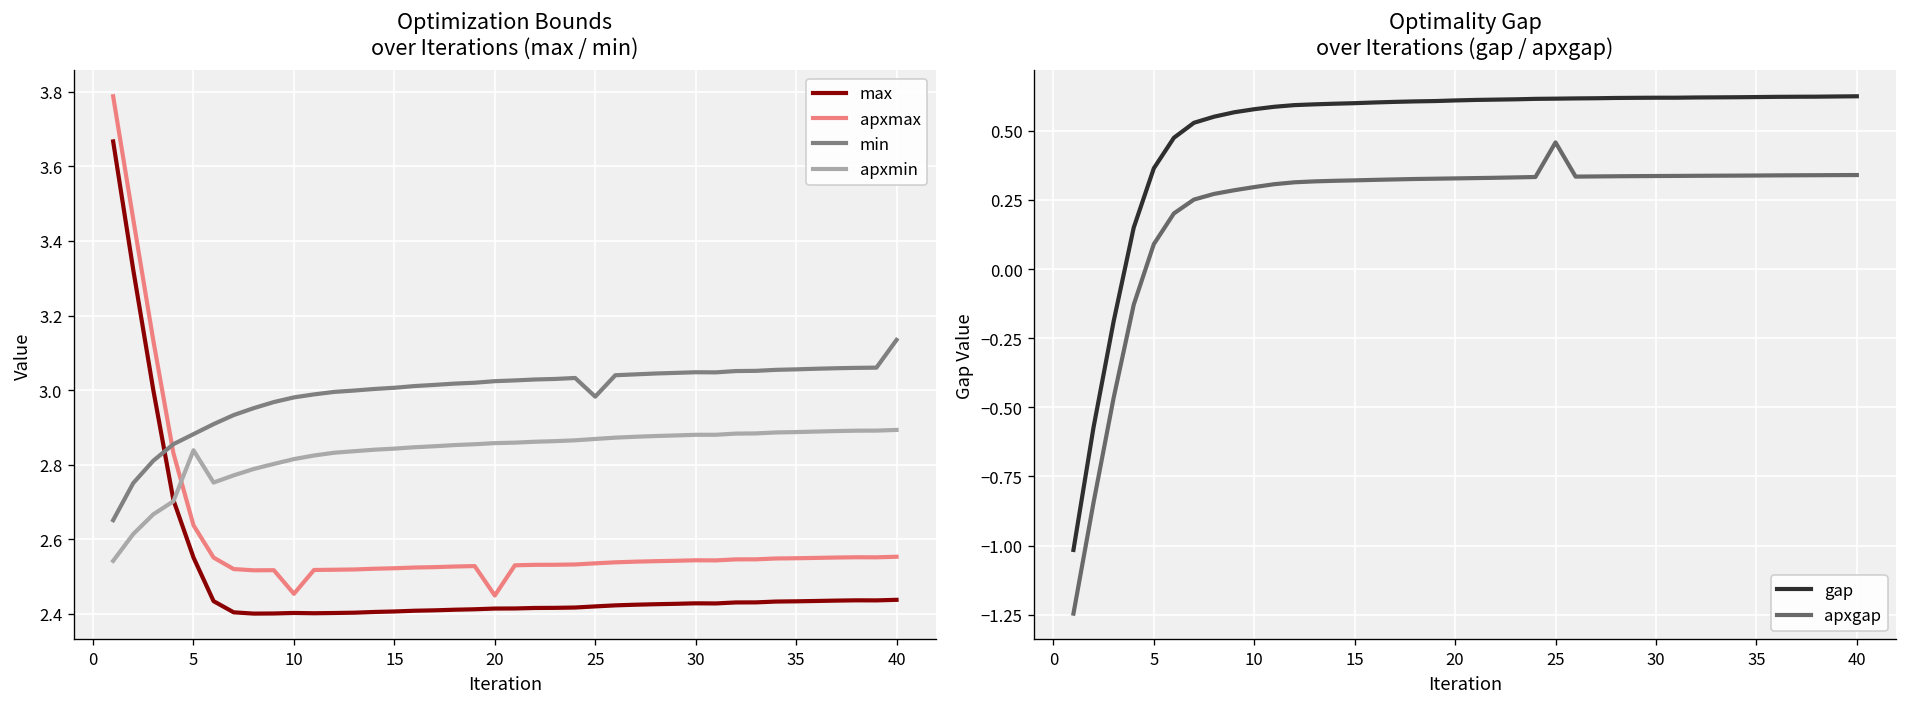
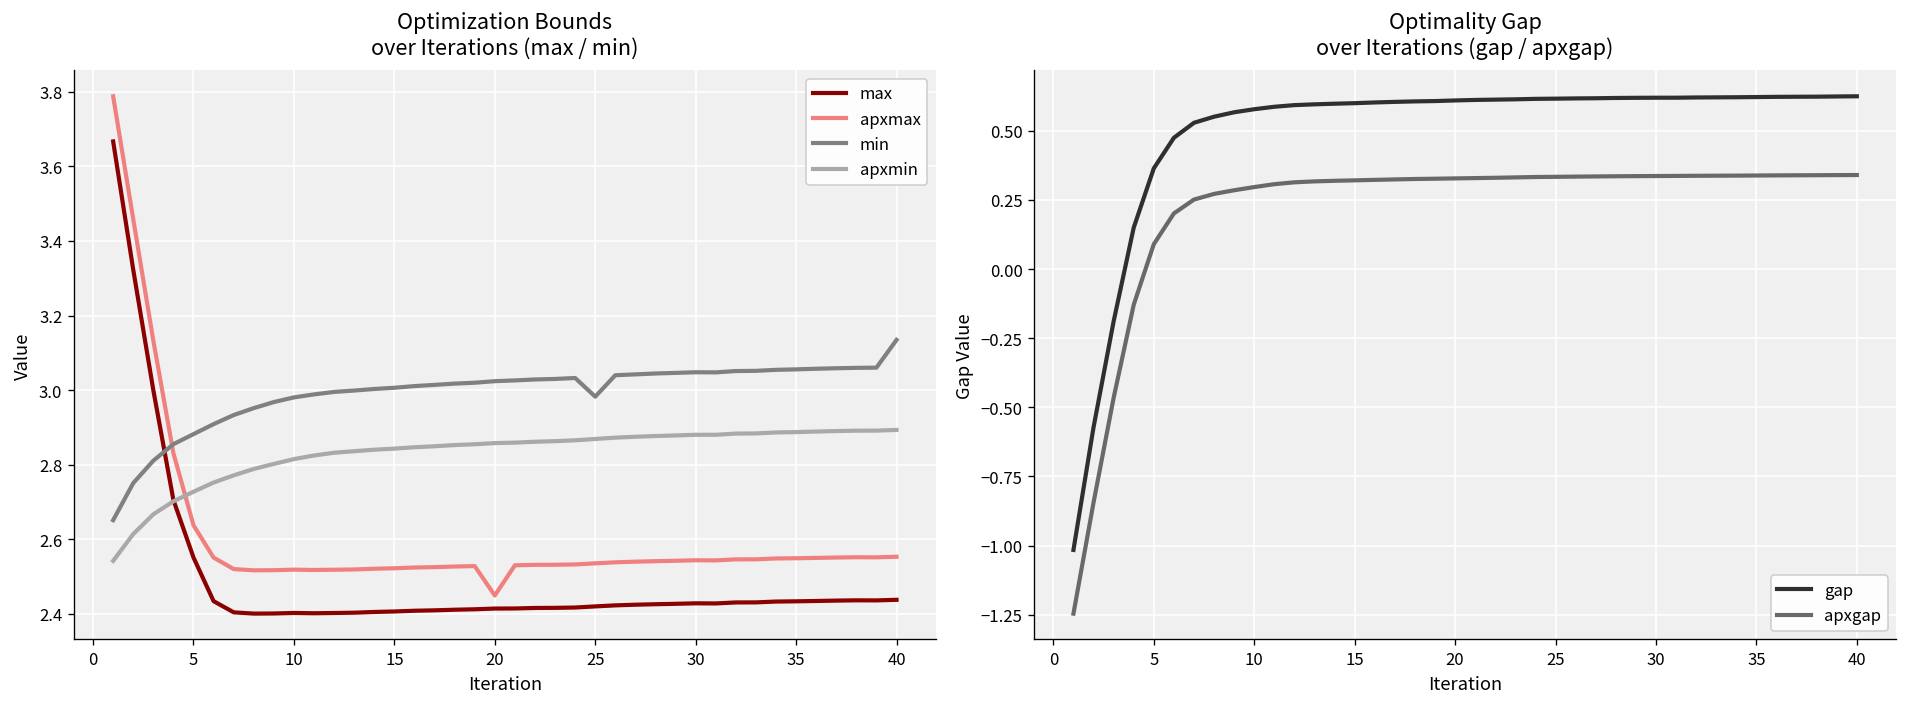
  {
    "Optimization Bounds over Iterations (max / min)": {
      "max": {
        "5": 2.55,
        "10": 2.40,
        "15": 2.41,
        "20": 2.41,
        "25": 2.42,
        "30": 2.43,
        "35": 2.43,
        "40": 2.44
      },
      "apxmax": {
        "5": 2.64,
-       "10": 2.45,
+       "10": 2.52,
        "15": 2.52,
        "20": 2.45,
        "25": 2.54,
        "30": 2.54,
        "35": 2.55,
        "40": 2.55
      },
      "min": {
        "5": 2.88,
        "10": 2.98,
        "15": 3.01,
        "20": 3.02,
        "25": 2.98,
        "30": 3.05,
        "35": 3.06,
        "40": 3.13
      },
      "apxmin": {
-       "5": 2.84,
+       "5": 2.73,
        "10": 2.82,
        "15": 2.84,
        "20": 2.86,
        "25": 2.87,
        "30": 2.88,
        "35": 2.89,
        "40": 2.89
      }
    },
    "Optimality Gap over Iterations (gap / apxgap)": {
      "gap": {
        "5": 0.36,
        "10": 0.58,
        "15": 0.60,
        "20": 0.61,
        "25": 0.62,
        "30": 0.62,
        "35": 0.62,
        "40": 0.62
      },
      "apxgap": {
        "5": 0.09,
        "10": 0.30,
        "15": 0.32,
        "20": 0.33,
-       "25": 0.46,
+       "25": 0.33,
        "30": 0.34,
        "35": 0.34,
        "40": 0.34
      }
    }
  }
